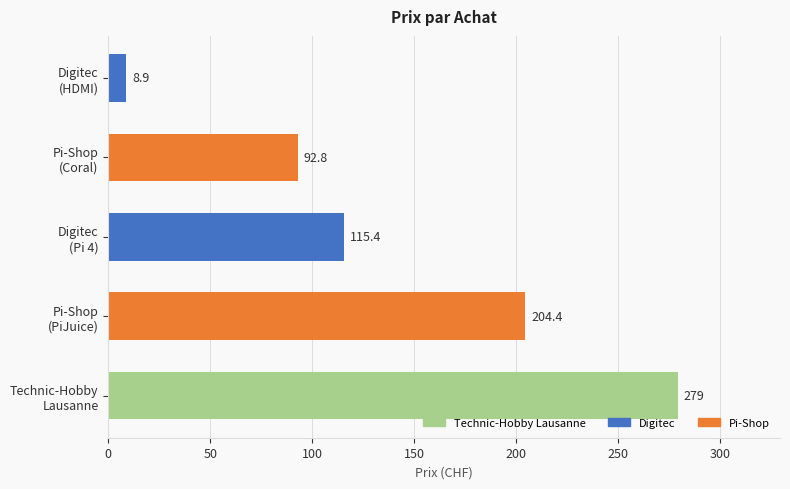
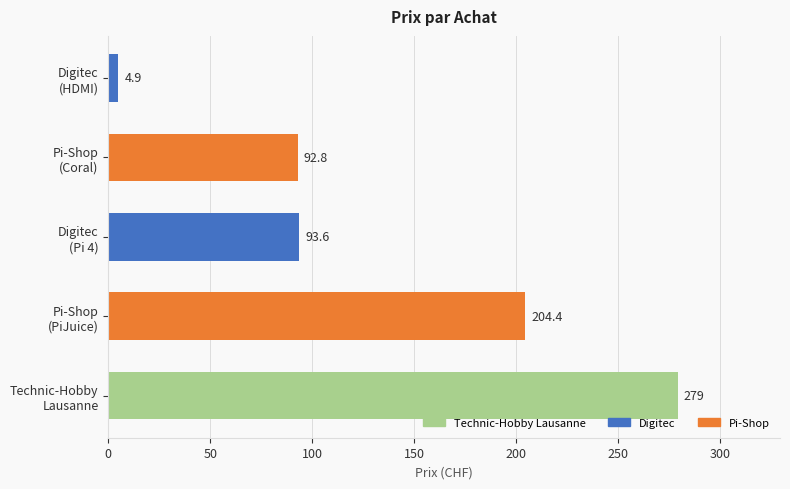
  {
-   "Digitec (HDMI)": 8.9,
+   "Digitec (HDMI)": 4.9,
    "Pi-Shop (Coral)": 92.8,
-   "Digitec (Pi 4)": 115.4,
+   "Digitec (Pi 4)": 93.6,
    "Pi-Shop (PiJuice)": 204.4,
    "Technic-Hobby Lausanne": 279
  }
